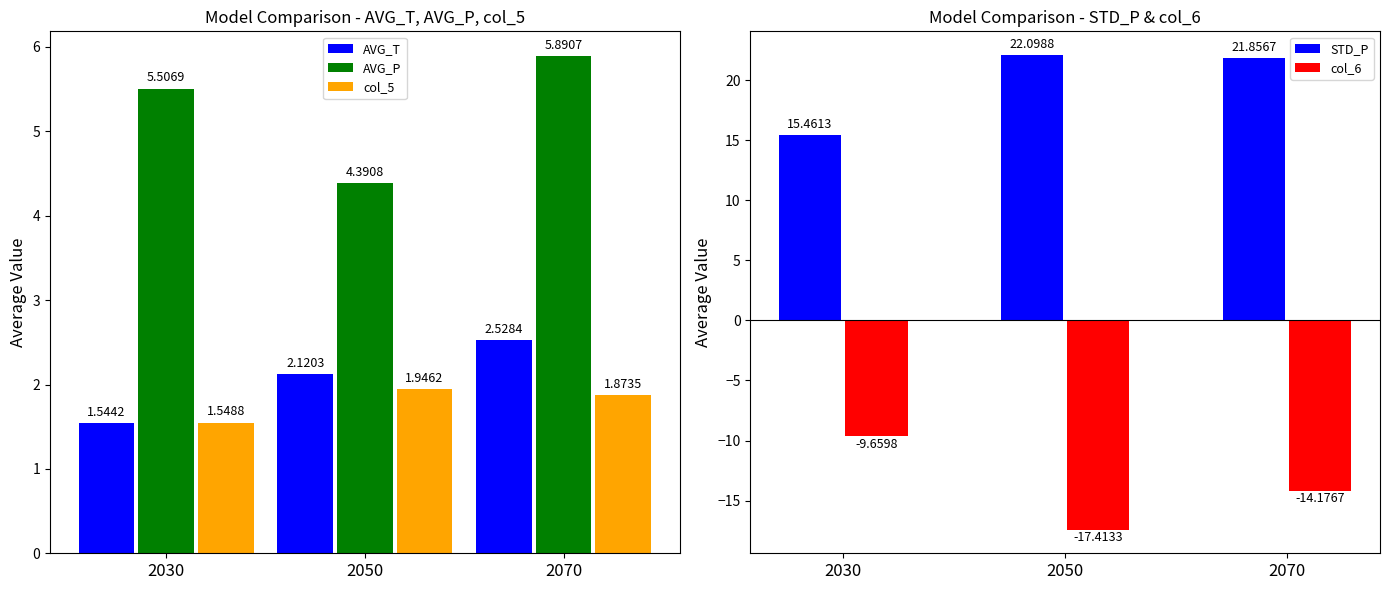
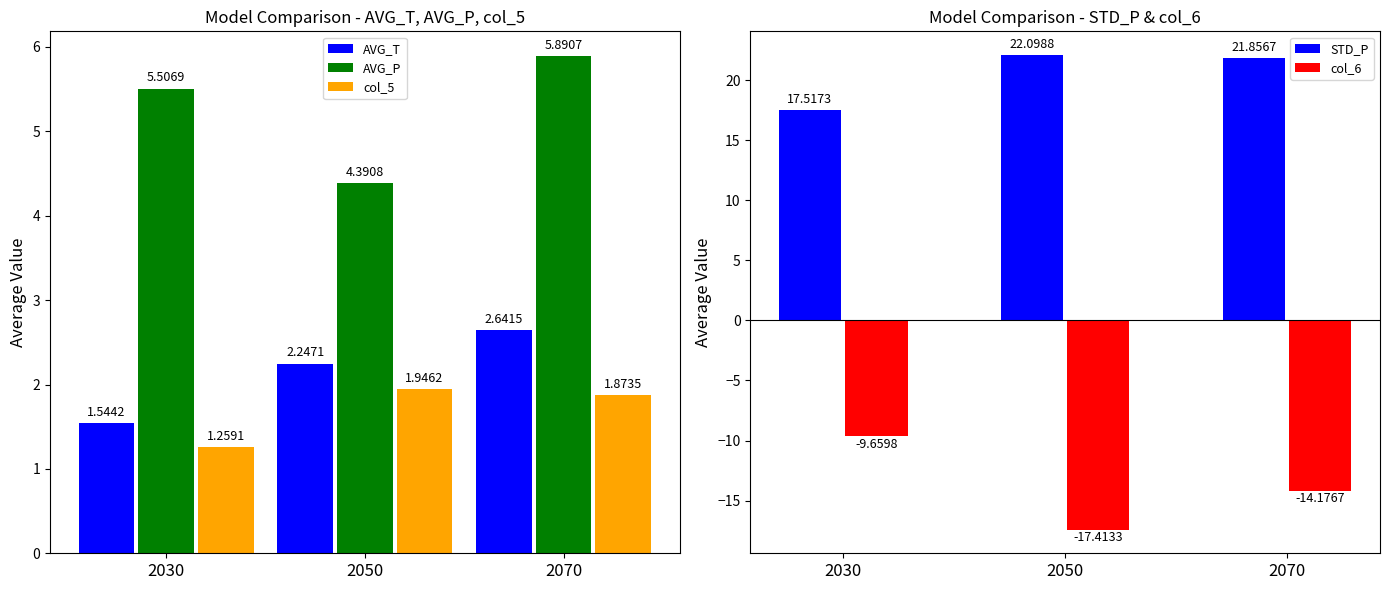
  {
    "Model Comparison - AVG_T, AVG_P, col_5": {
      "AVG_T": {
        "2030": 1.5442,
-       "2050": 2.1203,
-       "2070": 2.5284
+       "2050": 2.2471,
+       "2070": 2.6415
      },
      "AVG_P": {
        "2030": 5.5069,
        "2050": 4.3908,
        "2070": 5.8907
      },
      "col_5": {
-       "2030": 1.5488,
+       "2030": 1.2591,
        "2050": 1.9462,
        "2070": 1.8735
      }
    },
    "Model Comparison - STD_P & col_6": {
      "STD_P": {
-       "2030": 15.4613,
+       "2030": 17.5173,
        "2050": 22.0988,
        "2070": 21.8567
      },
      "col_6": {
        "2030": -9.6598,
        "2050": -17.4133,
        "2070": -14.1767
      }
    }
  }
